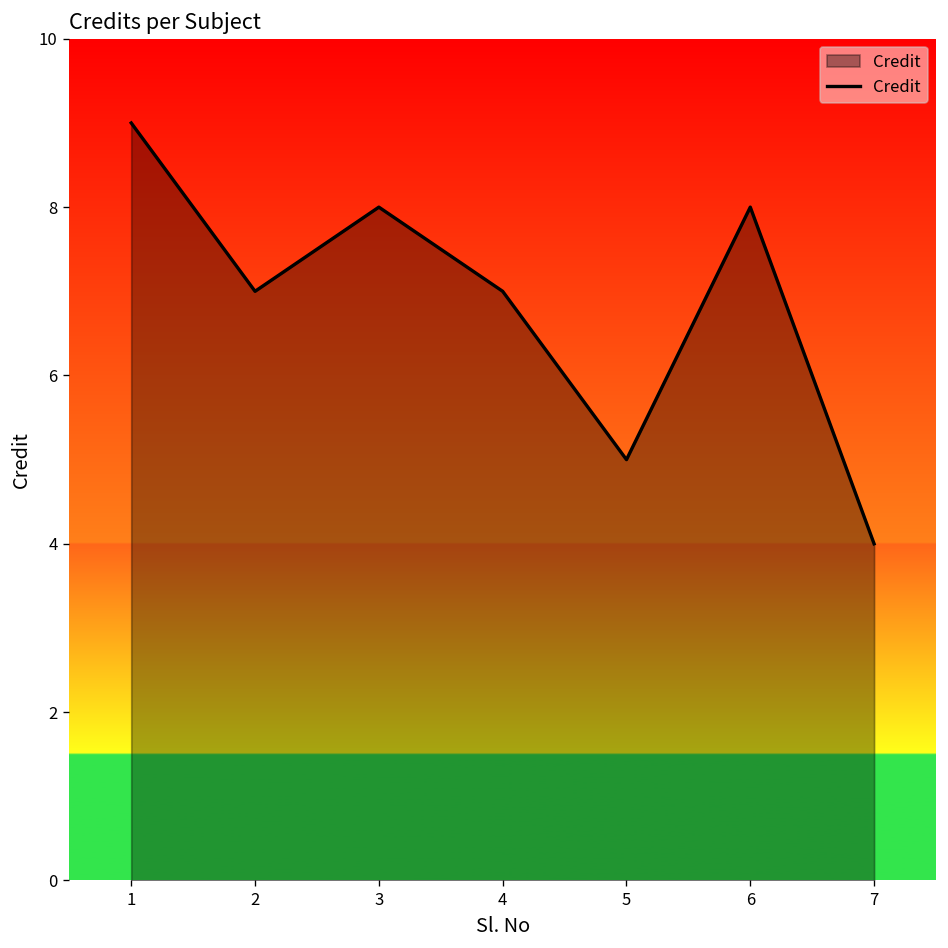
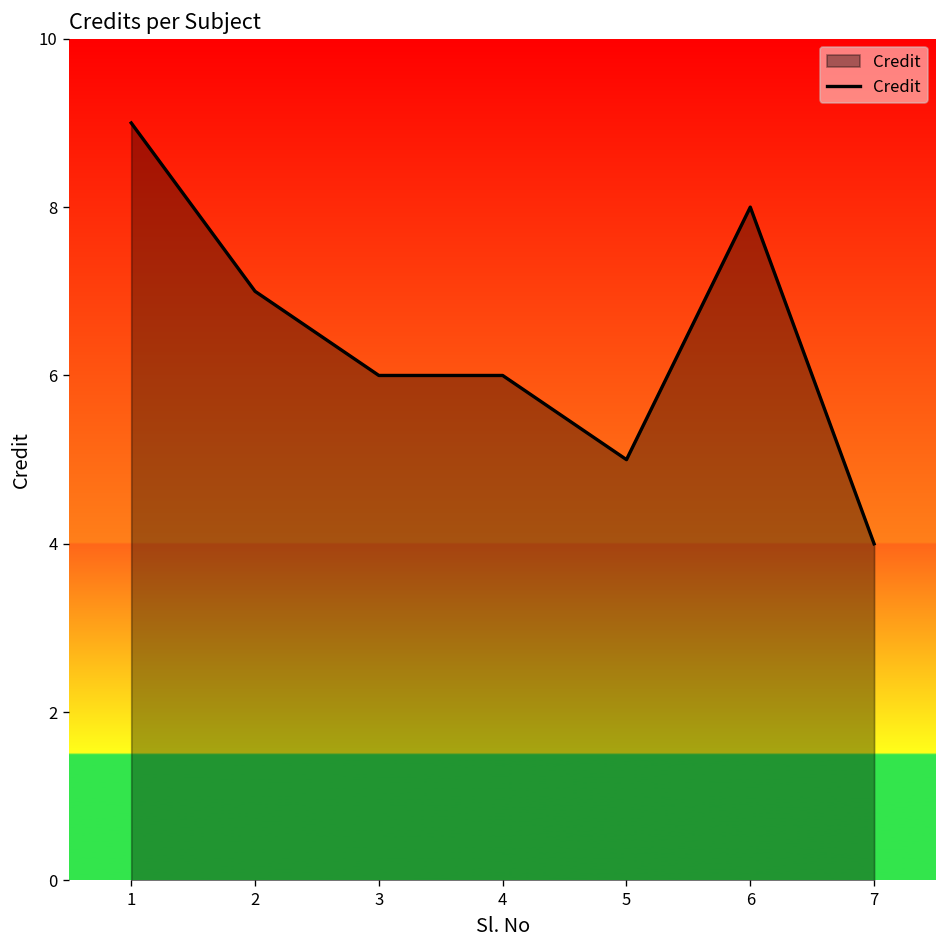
  {
    "1": 9,
    "2": 7,
-   "3": 8,
-   "4": 7,
+   "3": 6,
+   "4": 6,
    "5": 5,
    "6": 8,
    "7": 4
  }
